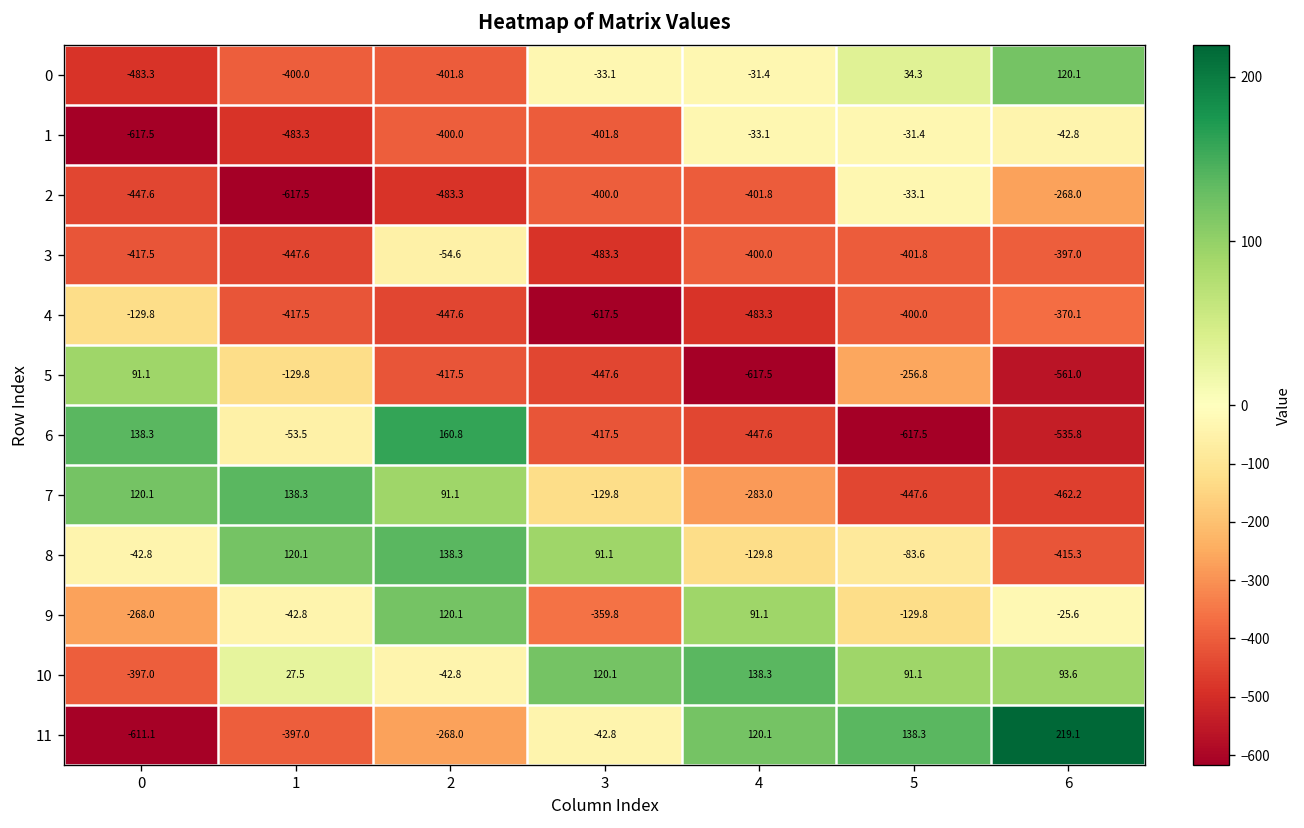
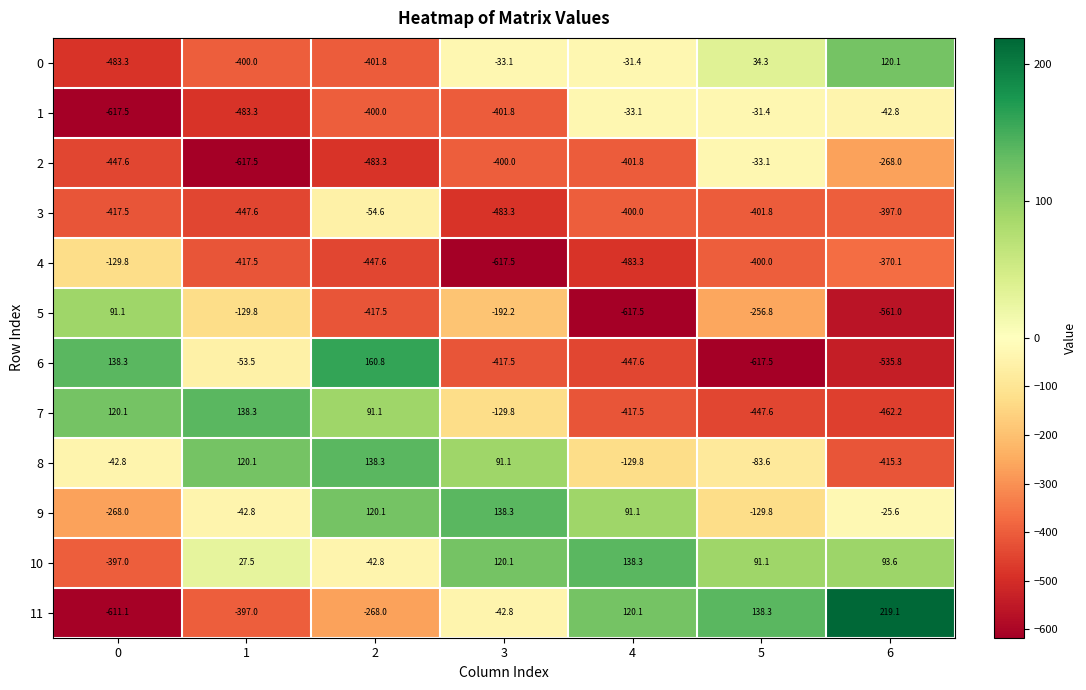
  {
    "0": {
      "0": -483.3,
      "1": -400.0,
      "2": -401.8,
      "3": -33.1,
      "4": -31.4,
      "5": 34.3,
      "6": 120.1
    },
    "1": {
      "0": -617.5,
      "1": -483.3,
      "2": -400.0,
      "3": -401.8,
      "4": -33.1,
      "5": -31.4,
      "6": -42.8
    },
    "2": {
      "0": -447.6,
      "1": -617.5,
      "2": -483.3,
      "3": -400.0,
      "4": -401.8,
      "5": -33.1,
      "6": -268.0
    },
    "3": {
      "0": -417.5,
      "1": -447.6,
      "2": -54.6,
      "3": -483.3,
      "4": -400.0,
      "5": -401.8,
      "6": -397.0
    },
    "4": {
      "0": -129.8,
      "1": -417.5,
      "2": -447.6,
      "3": -617.5,
      "4": -483.3,
      "5": -400.0,
      "6": -370.1
    },
    "5": {
      "0": 91.1,
      "1": -129.8,
      "2": -417.5,
-     "3": -447.6,
+     "3": -192.2,
      "4": -617.5,
      "5": -256.8,
      "6": -561.0
    },
    "6": {
      "0": 138.3,
      "1": -53.5,
      "2": 160.8,
      "3": -417.5,
      "4": -447.6,
      "5": -617.5,
      "6": -535.8
    },
    "7": {
      "0": 120.1,
      "1": 138.3,
      "2": 91.1,
      "3": -129.8,
-     "4": -283.0,
+     "4": -417.5,
      "5": -447.6,
      "6": -462.2
    },
    "8": {
      "0": -42.8,
      "1": 120.1,
      "2": 138.3,
      "3": 91.1,
      "4": -129.8,
      "5": -83.6,
      "6": -415.3
    },
    "9": {
      "0": -268.0,
      "1": -42.8,
      "2": 120.1,
-     "3": -359.8,
+     "3": 138.3,
      "4": 91.1,
      "5": -129.8,
      "6": -25.6
    },
    "10": {
      "0": -397.0,
      "1": 27.5,
      "2": -42.8,
      "3": 120.1,
      "4": 138.3,
      "5": 91.1,
      "6": 93.6
    },
    "11": {
      "0": -611.1,
      "1": -397.0,
      "2": -268.0,
      "3": -42.8,
      "4": 120.1,
      "5": 138.3,
      "6": 219.1
    }
  }
